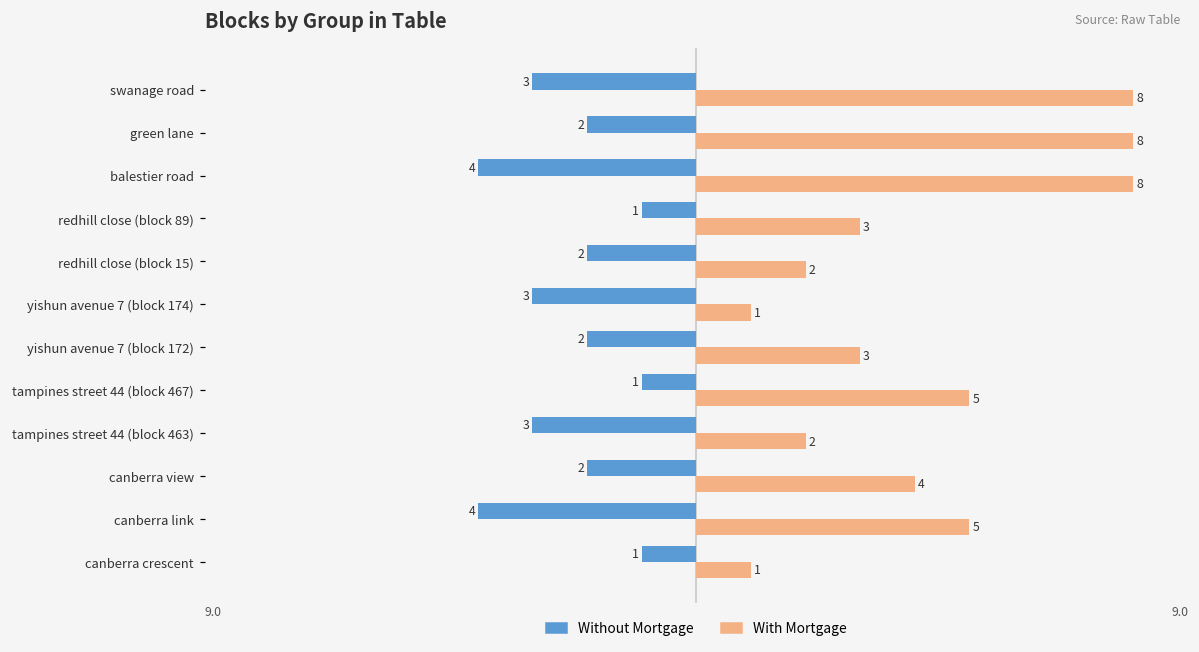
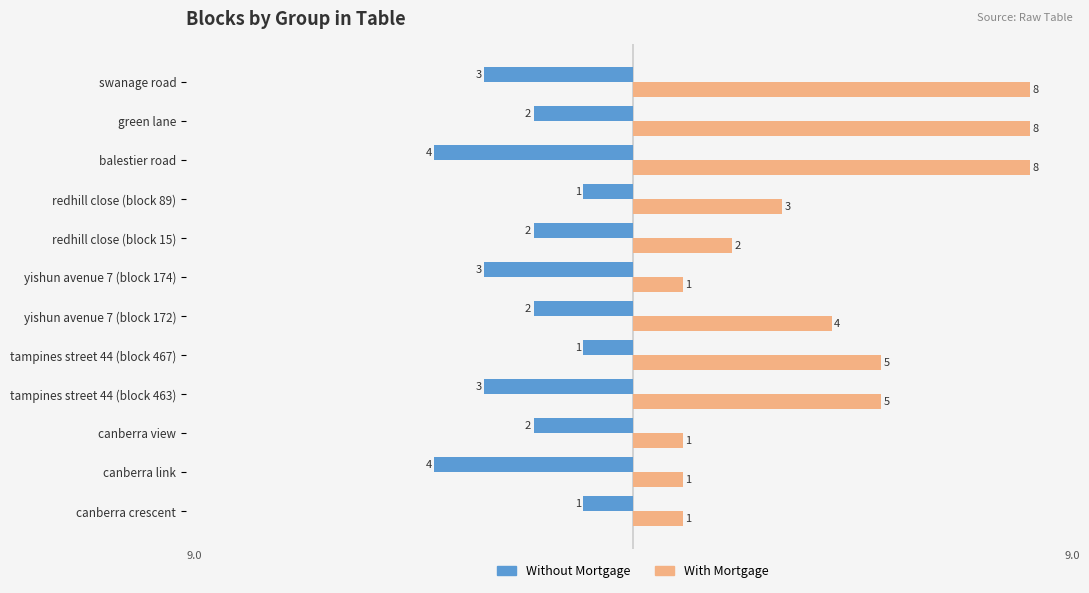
  {
    "With Mortgage": {
      "swanage road": 8,
      "green lane": 8,
      "balestier road": 8,
      "redhill close (block 89)": 3,
      "redhill close (block 15)": 2,
      "yishun avenue 7 (block 174)": 1,
-     "yishun avenue 7 (block 172)": 3,
+     "yishun avenue 7 (block 172)": 4,
      "tampines street 44 (block 467)": 5,
-     "tampines street 44 (block 463)": 2,
-     "canberra view": 4,
-     "canberra link": 5,
+     "tampines street 44 (block 463)": 5,
+     "canberra view": 1,
+     "canberra link": 1,
      "canberra crescent": 1
    }
  }
